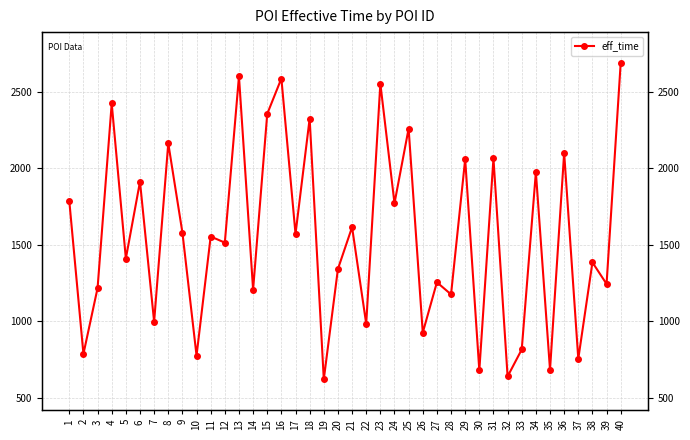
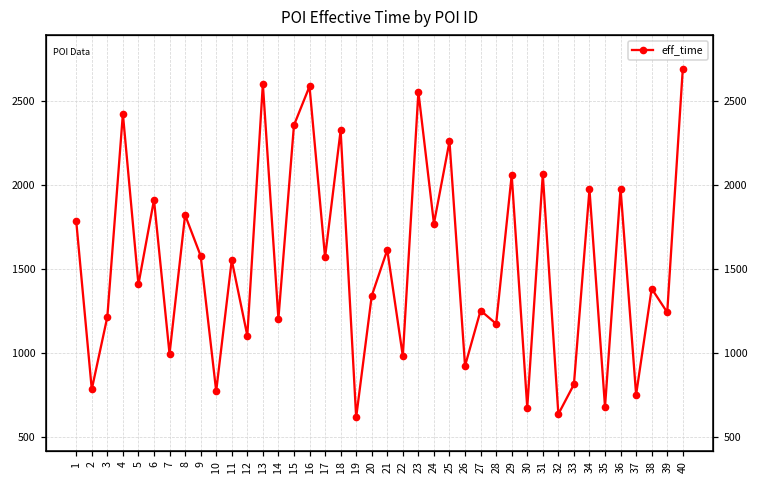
  {
    "1": 1790,
    "2": 790,
    "3": 1220,
    "4": 2420,
    "5": 1410,
    "6": 1910,
    "7": 1000,
-   "8": 2160,
+   "8": 1820,
    "9": 1580,
    "10": 780,
    "11": 1550,
-   "12": 1510,
+   "12": 1110,
    "13": 2600,
    "14": 1210,
    "15": 2350,
    "16": 2590,
    "17": 1570,
    "18": 2320,
    "19": 620,
    "20": 1340,
    "21": 1610,
    "22": 980,
    "23": 2550,
    "24": 1770,
    "25": 2260,
    "26": 930,
    "27": 1250,
    "28": 1180,
    "29": 2060,
    "30": 680,
    "31": 2060,
    "32": 640,
    "33": 820,
    "34": 1970,
    "35": 680,
-   "36": 2100,
+   "36": 1980,
    "37": 750,
    "38": 1380,
    "39": 1240,
    "40": 2690
  }
